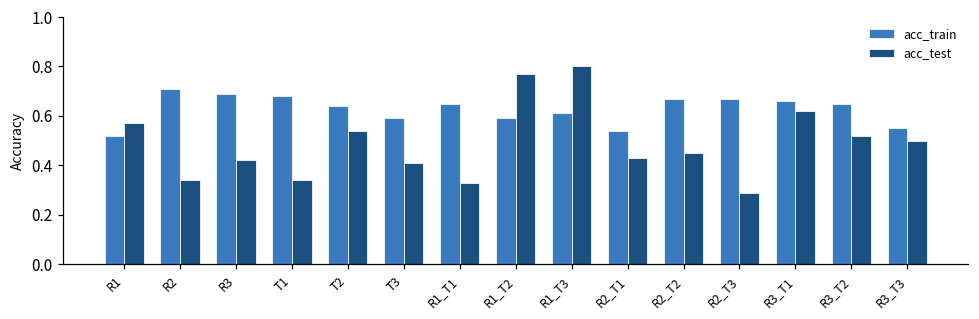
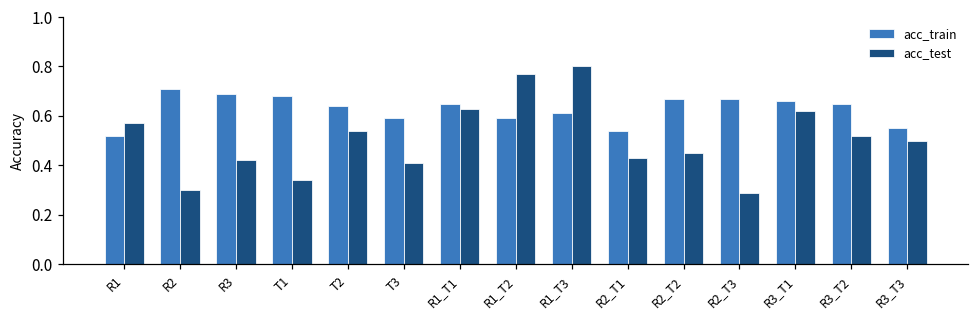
  {
    "acc_train": {
      "R1": 0.52,
      "R2": 0.71,
      "R3": 0.69,
      "T1": 0.68,
      "T2": 0.64,
      "T3": 0.59,
      "R1_T1": 0.65,
      "R1_T2": 0.59,
      "R1_T3": 0.61,
      "R2_T1": 0.54,
      "R2_T2": 0.67,
      "R2_T3": 0.67,
      "R3_T1": 0.66,
      "R3_T2": 0.65,
      "R3_T3": 0.55
    },
    "acc_test": {
      "R1": 0.57,
-     "R2": 0.34,
+     "R2": 0.30,
      "R3": 0.42,
      "T1": 0.34,
      "T2": 0.54,
      "T3": 0.41,
-     "R1_T1": 0.33,
+     "R1_T1": 0.63,
      "R1_T2": 0.77,
      "R1_T3": 0.80,
      "R2_T1": 0.43,
      "R2_T2": 0.45,
      "R2_T3": 0.29,
      "R3_T1": 0.62,
      "R3_T2": 0.52,
      "R3_T3": 0.50
    }
  }
